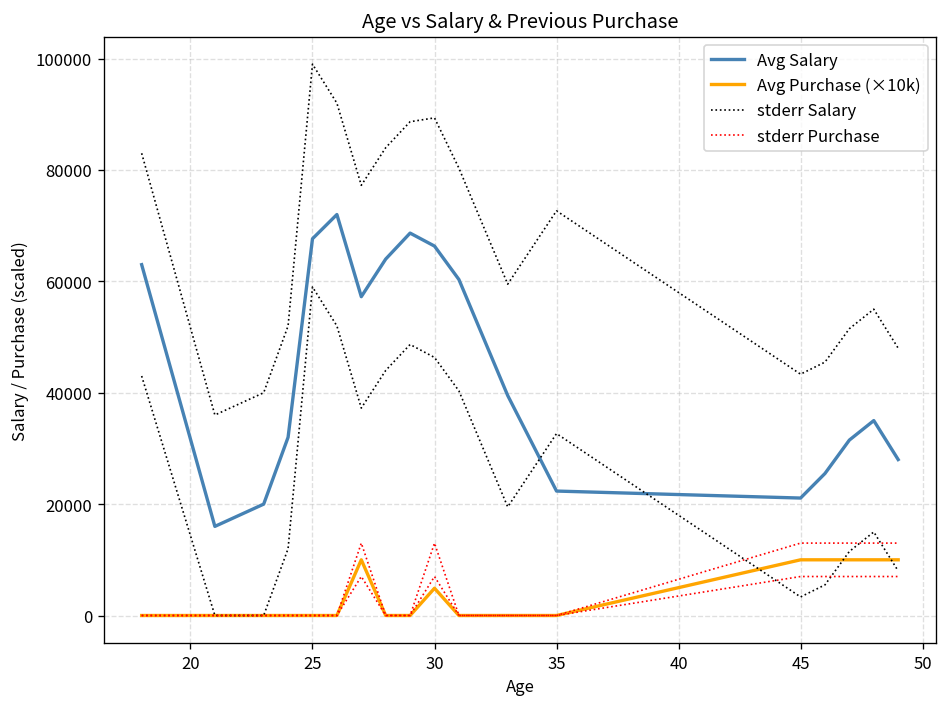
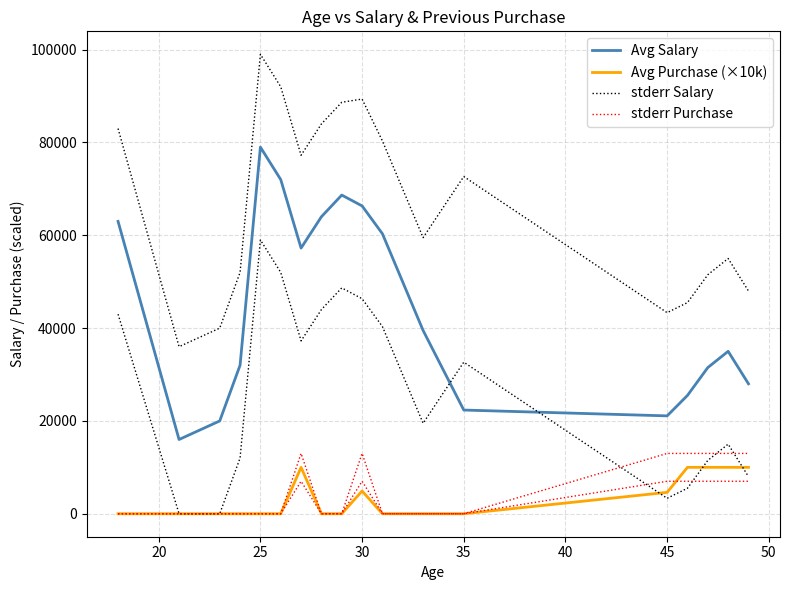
  {
    "Avg Salary": {
-     "25": 68000,
+     "25": 79000,
      "30": 66000,
      "35": 22000,
      "45": 21000
    },
    "Avg Purchase (×10k)": {
      "30": 5000,
-     "45": 10000
+     "45": 5000
    }
  }
